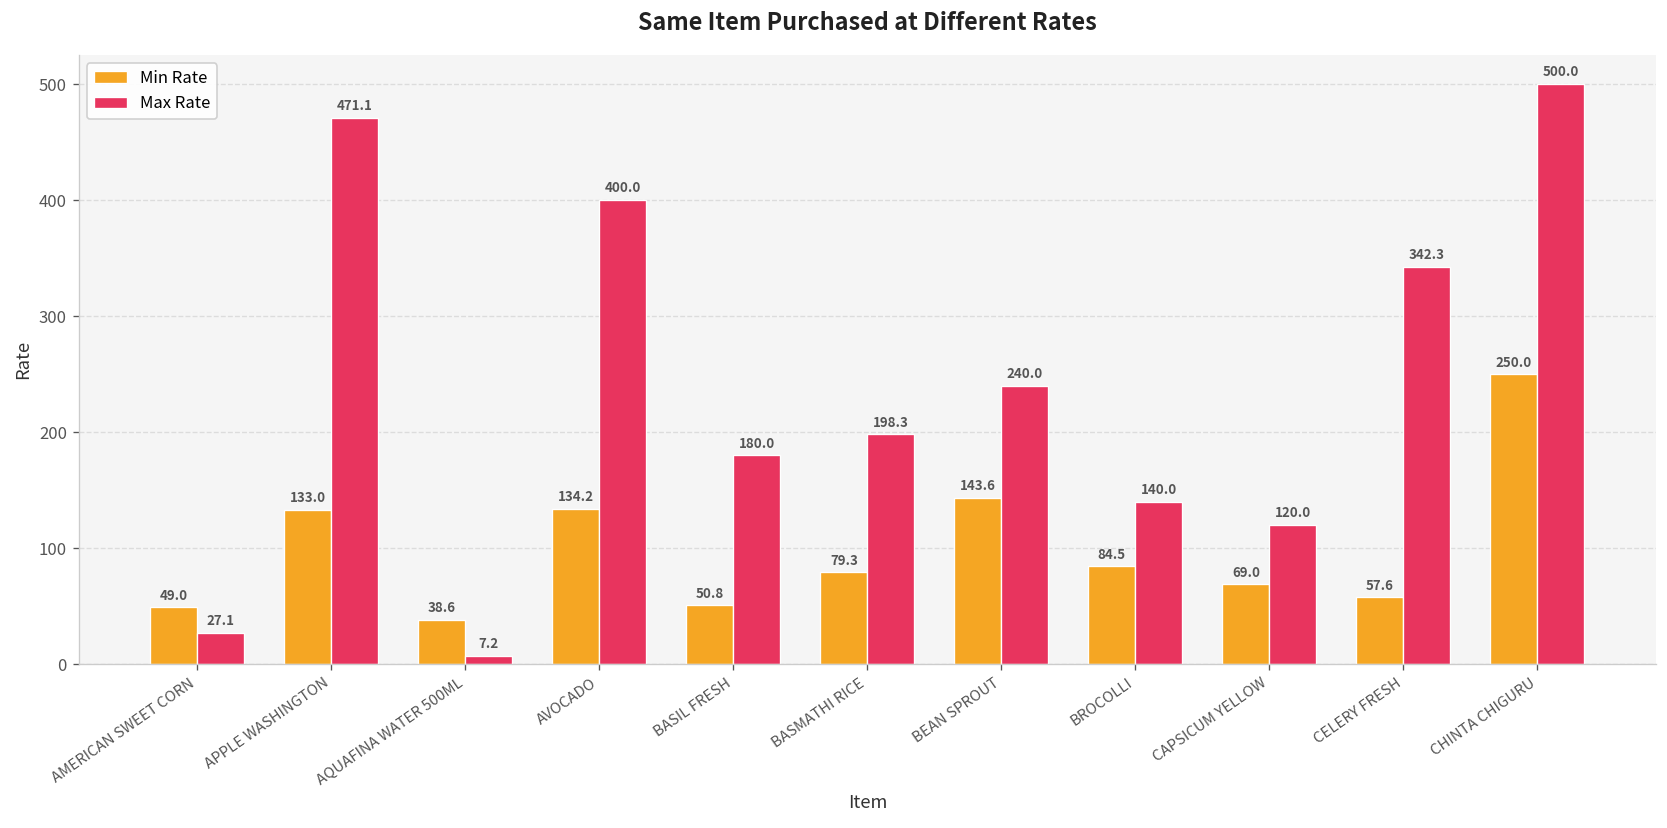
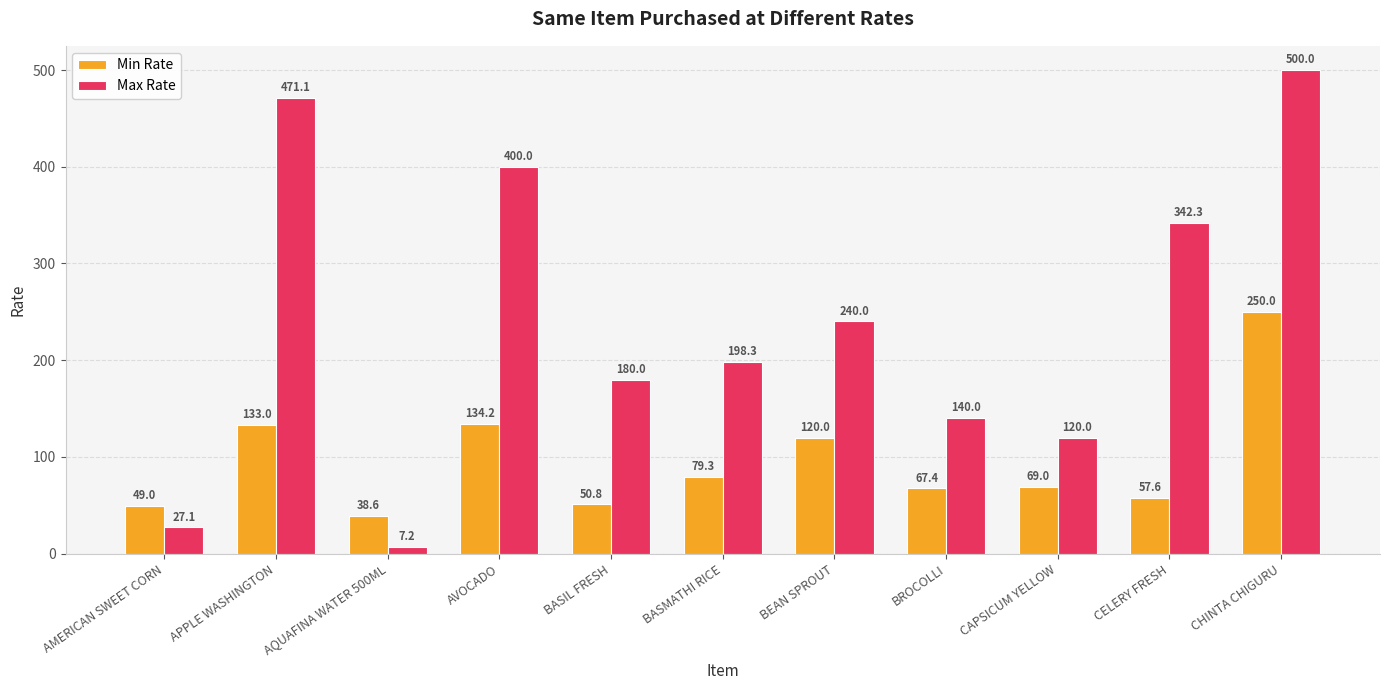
  {
    "Min Rate": {
      "AMERICAN SWEET CORN": 49.0,
      "APPLE WASHINGTON": 133.0,
      "AQUAFINA WATER 500ML": 38.6,
      "AVOCADO": 134.2,
      "BASIL FRESH": 50.8,
      "BASMATHI RICE": 79.3,
-     "BEAN SPROUT": 143.6,
-     "BROCOLLI": 84.5,
+     "BEAN SPROUT": 120.0,
+     "BROCOLLI": 67.4,
      "CAPSICUM YELLOW": 69.0,
      "CELERY FRESH": 57.6,
      "CHINTA CHIGURU": 250.0
    },
    "Max Rate": {
      "AMERICAN SWEET CORN": 27.1,
      "APPLE WASHINGTON": 471.1,
      "AQUAFINA WATER 500ML": 7.2,
      "AVOCADO": 400.0,
      "BASIL FRESH": 180.0,
      "BASMATHI RICE": 198.3,
      "BEAN SPROUT": 240.0,
      "BROCOLLI": 140.0,
      "CAPSICUM YELLOW": 120.0,
      "CELERY FRESH": 342.3,
      "CHINTA CHIGURU": 500.0
    }
  }
